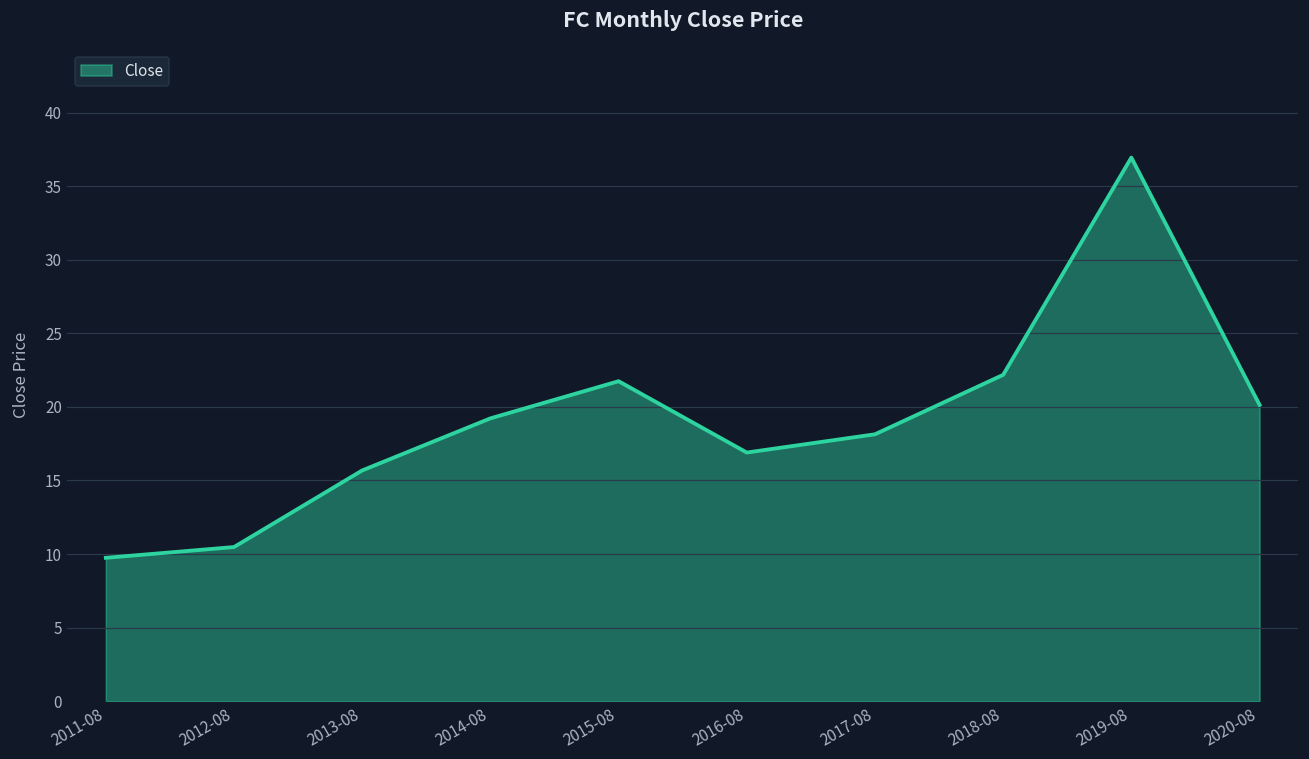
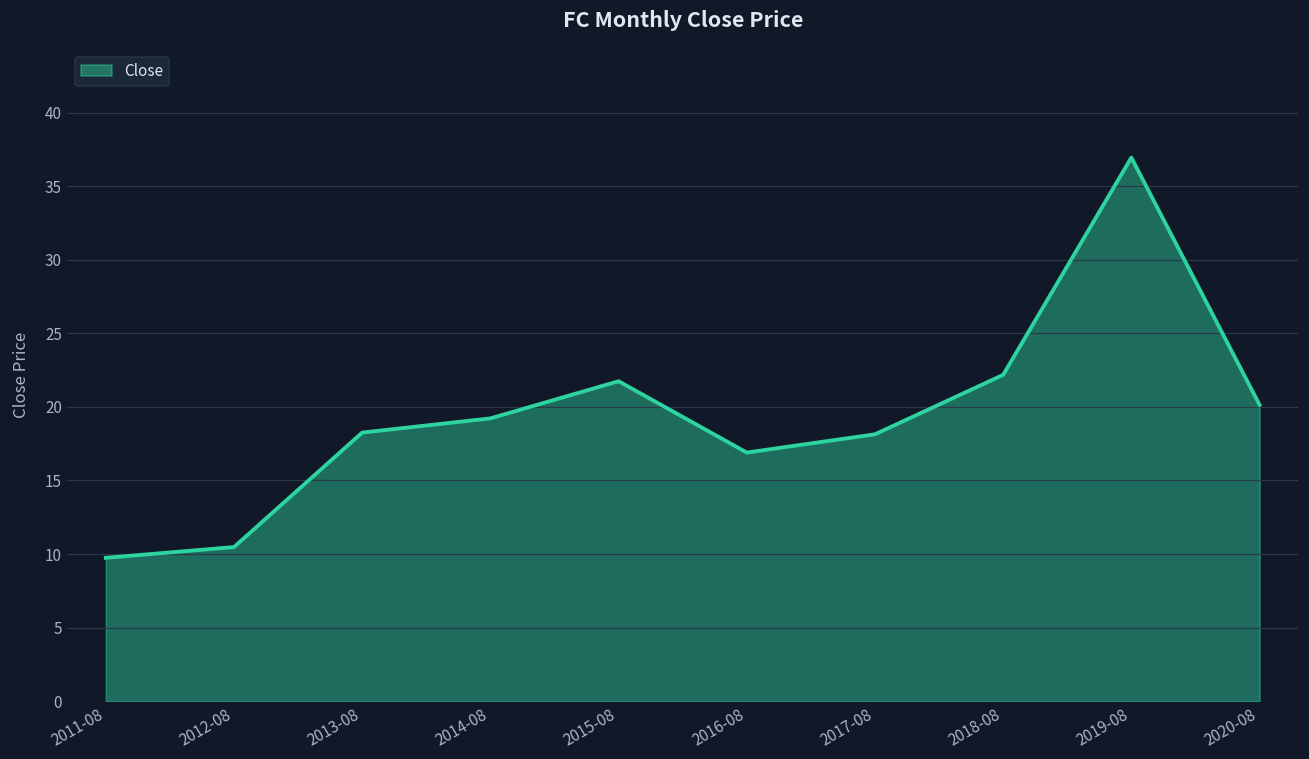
  {
    "2011-08": 9.7,
    "2012-08": 10.5,
-   "2013-08": 15.7,
+   "2013-08": 18.3,
    "2014-08": 19.2,
    "2015-08": 21.7,
    "2016-08": 16.9,
    "2017-08": 18.1,
    "2018-08": 22.2,
    "2019-08": 37.0,
    "2020-08": 20.1
  }
